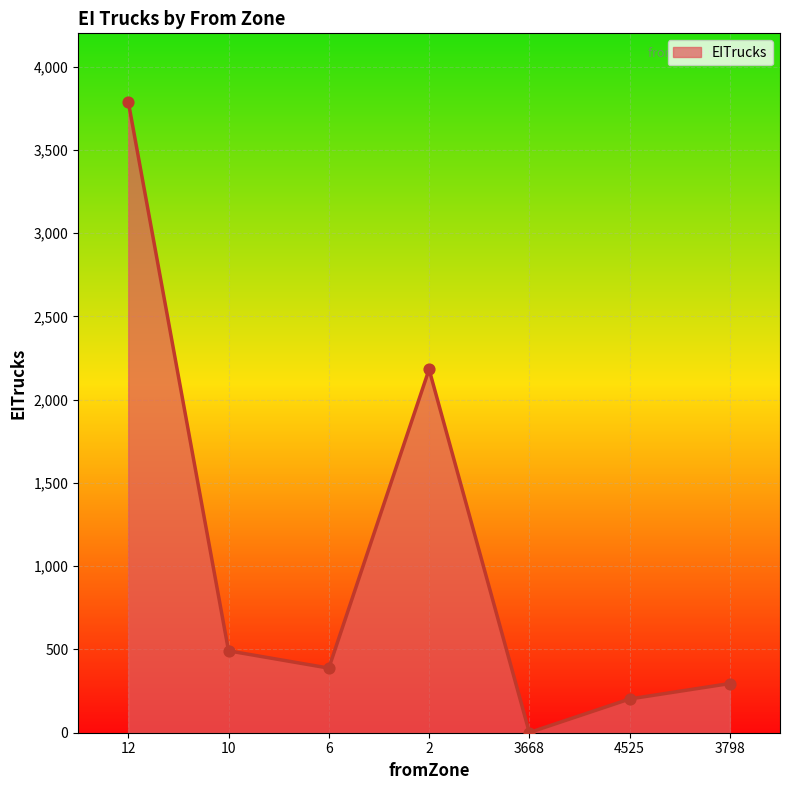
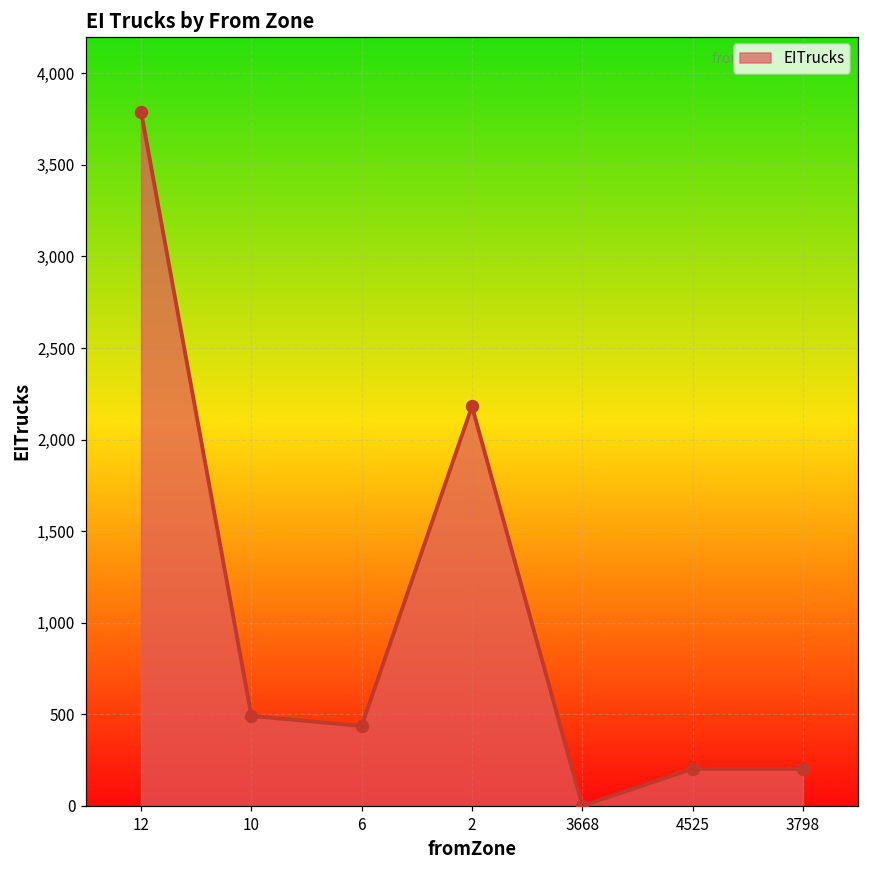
  {
    "12": "3,790",
    "10": "490",
-   "6": "390",
+   "6": "440",
    "2": "2,180",
    "3668": "0",
    "4525": "200",
-   "3798": "300"
+   "3798": "200"
  }
